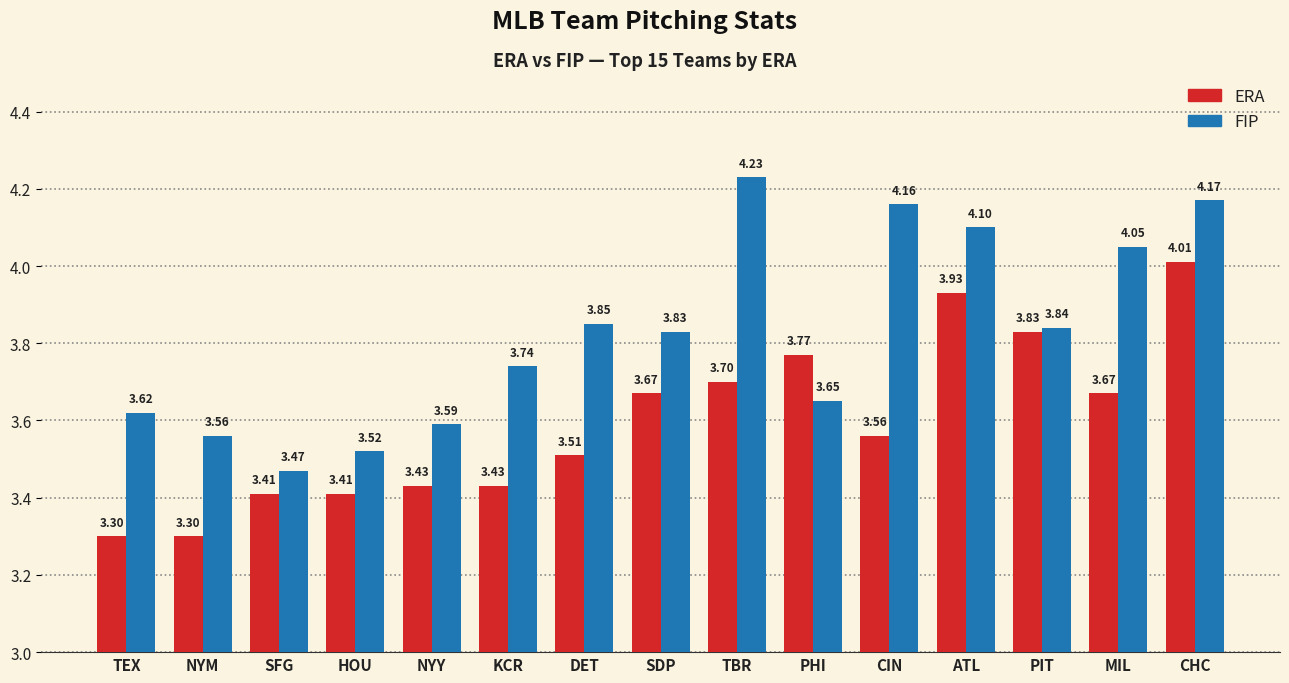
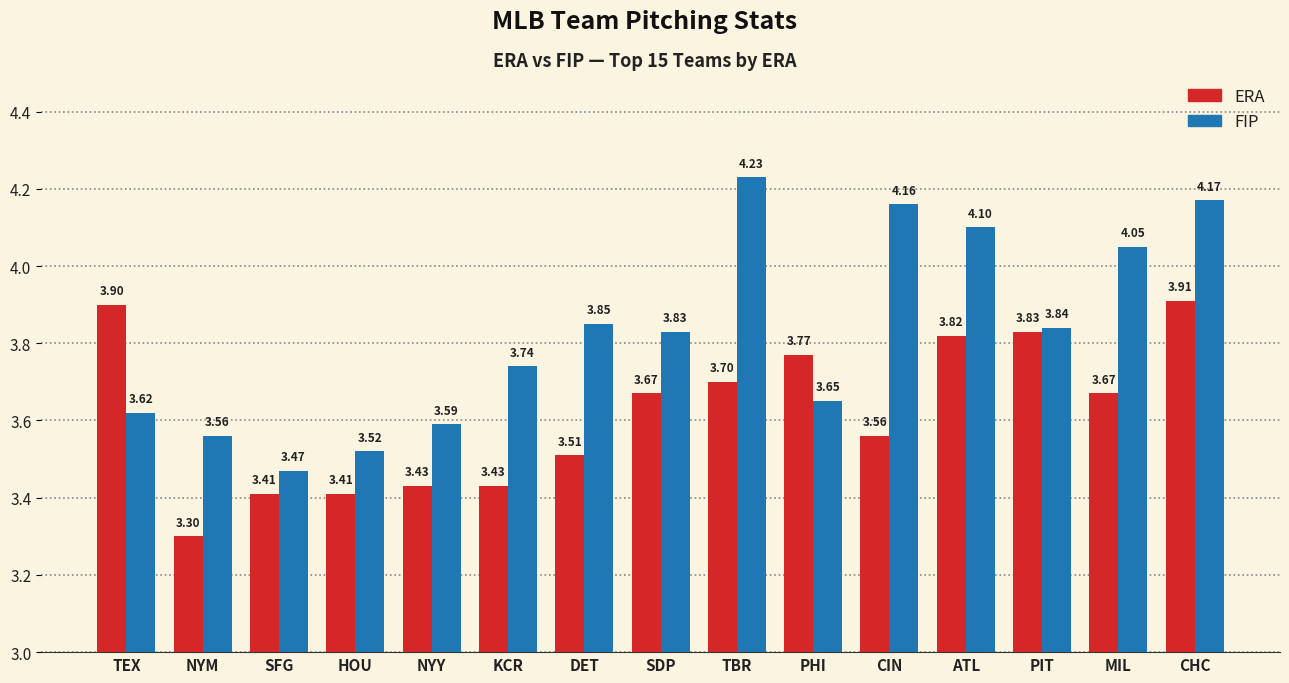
  {
    "ERA": {
-     "TEX": 3.30,
+     "TEX": 3.90,
      "NYM": 3.30,
      "SFG": 3.41,
      "HOU": 3.41,
      "NYY": 3.43,
      "KCR": 3.43,
      "DET": 3.51,
      "SDP": 3.67,
      "TBR": 3.70,
      "PHI": 3.77,
      "CIN": 3.56,
-     "ATL": 3.93,
+     "ATL": 3.82,
      "PIT": 3.83,
      "MIL": 3.67,
-     "CHC": 4.01
+     "CHC": 3.91
    },
    "FIP": {
      "TEX": 3.62,
      "NYM": 3.56,
      "SFG": 3.47,
      "HOU": 3.52,
      "NYY": 3.59,
      "KCR": 3.74,
      "DET": 3.85,
      "SDP": 3.83,
      "TBR": 4.23,
      "PHI": 3.65,
      "CIN": 4.16,
      "ATL": 4.10,
      "PIT": 3.84,
      "MIL": 4.05,
      "CHC": 4.17
    }
  }
